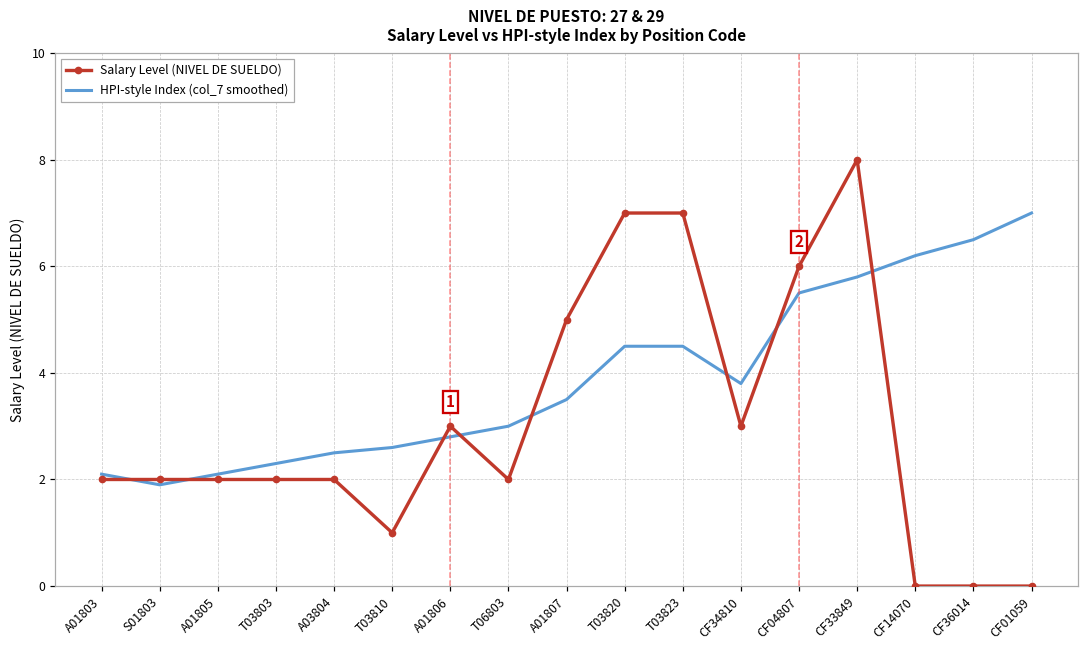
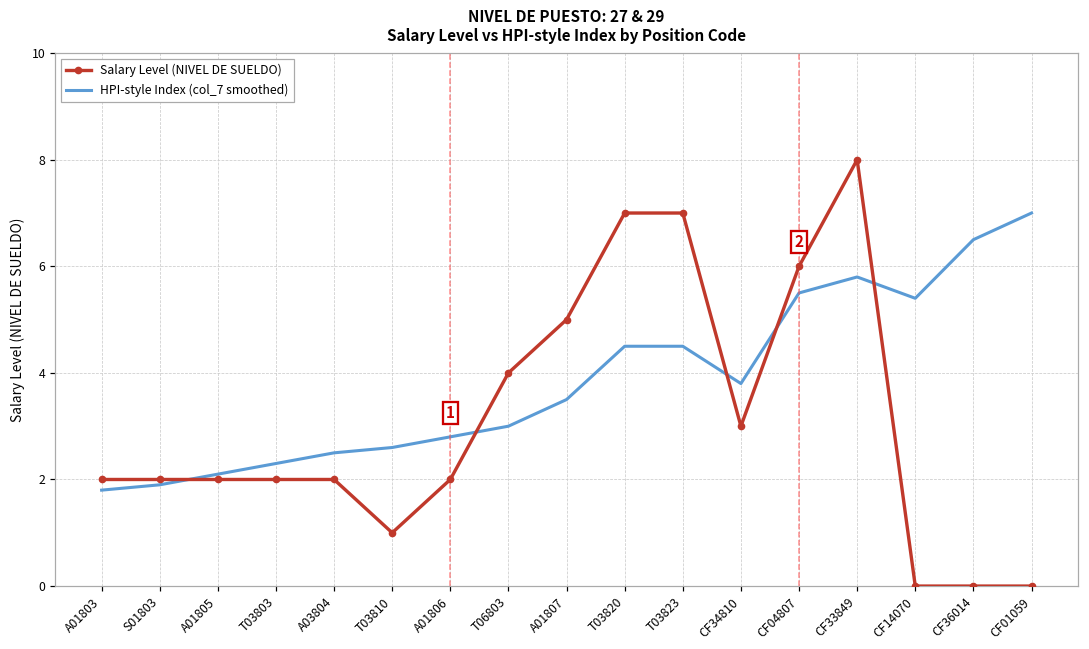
  {
    "Salary Level (NIVEL DE SUELDO)": {
      "A01803": 2,
      "S01803": 2,
      "A01805": 2,
      "T03803": 2,
      "A03804": 2,
      "T03810": 1,
-     "A01806": 3,
-     "T06803": 2,
+     "A01806": 2,
+     "T06803": 4,
      "A01807": 5,
      "T03820": 7,
      "T03823": 7,
      "CF34810": 3,
      "CF33849": 8,
      "CF14070": 0,
      "CF36014": 0,
      "CF01059": 0
    },
    "HPI-style Index (col_7 smoothed)": {
-     "A01803": 2.1,
+     "A01803": 1.8,
      "S01803": 1.9,
      "A01805": 2.1,
      "T03803": 2.3,
      "A03804": 2.5,
      "T03810": 2.6,
      "A01806": 2.8,
      "T06803": 3.0,
      "A01807": 3.5,
      "T03820": 4.5,
      "T03823": 4.5,
      "CF34810": 3.8,
      "CF04807": 5.5,
      "CF33849": 5.8,
-     "CF14070": 6.2,
+     "CF14070": 5.4,
      "CF36014": 6.5,
      "CF01059": 7.0
    }
  }
